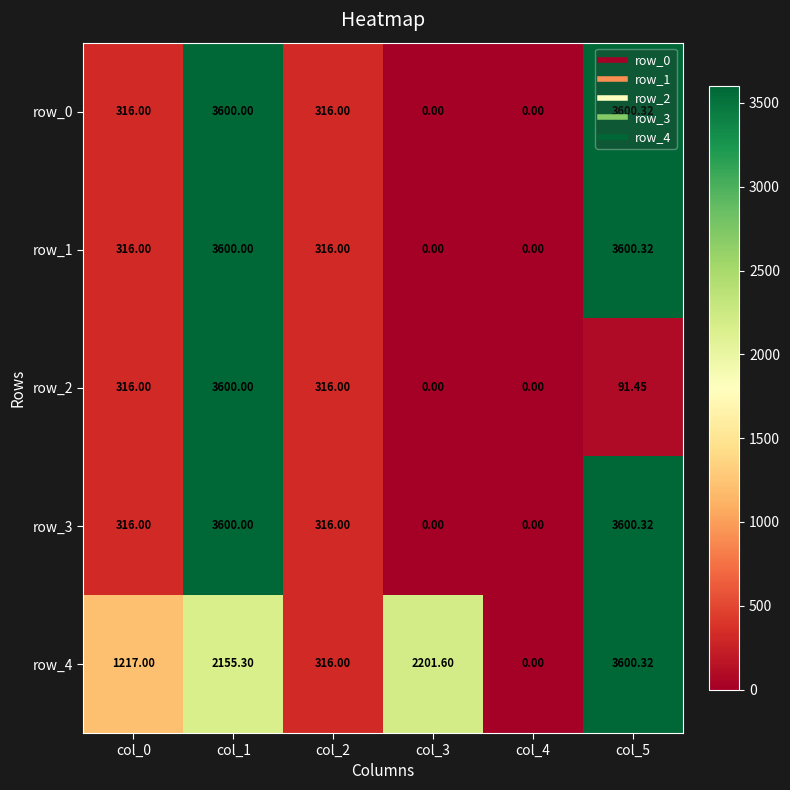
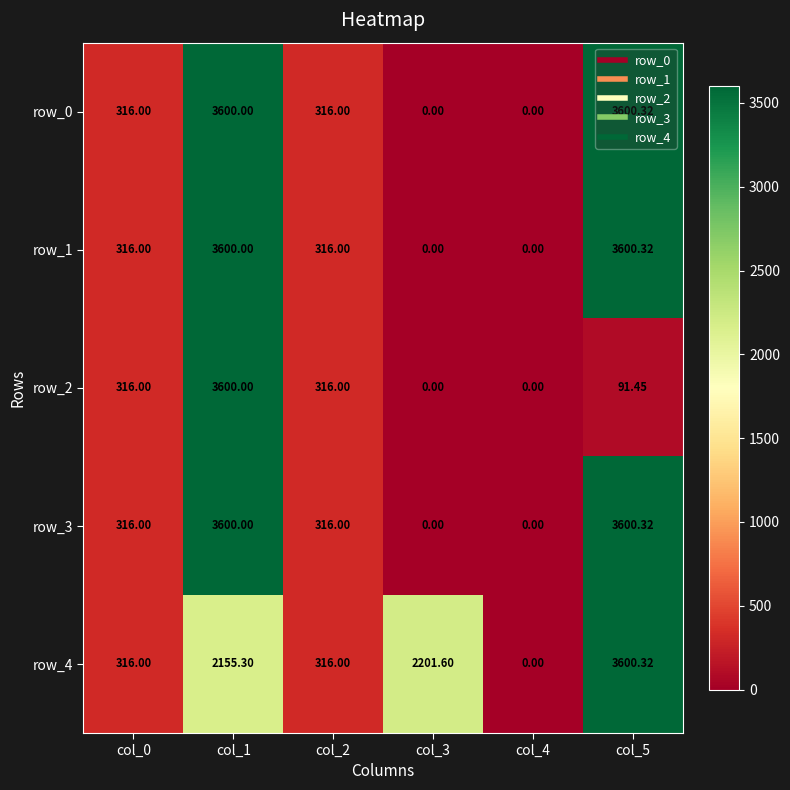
  {
    "row_0": {
      "col_0": 316.00,
      "col_1": 3600.00,
      "col_2": 316.00,
      "col_3": 0.00,
      "col_4": 0.00
    },
    "row_1": {
      "col_0": 316.00,
      "col_1": 3600.00,
      "col_2": 316.00,
      "col_3": 0.00,
      "col_4": 0.00,
      "col_5": 3600.32
    },
    "row_2": {
      "col_0": 316.00,
      "col_1": 3600.00,
      "col_2": 316.00,
      "col_3": 0.00,
      "col_4": 0.00,
      "col_5": 91.45
    },
    "row_3": {
      "col_0": 316.00,
      "col_1": 3600.00,
      "col_2": 316.00,
      "col_3": 0.00,
      "col_4": 0.00,
      "col_5": 3600.32
    },
    "row_4": {
-     "col_0": 1217.00,
+     "col_0": 316.00,
      "col_1": 2155.30,
      "col_2": 316.00,
      "col_3": 2201.60,
      "col_4": 0.00,
      "col_5": 3600.32
    }
  }
